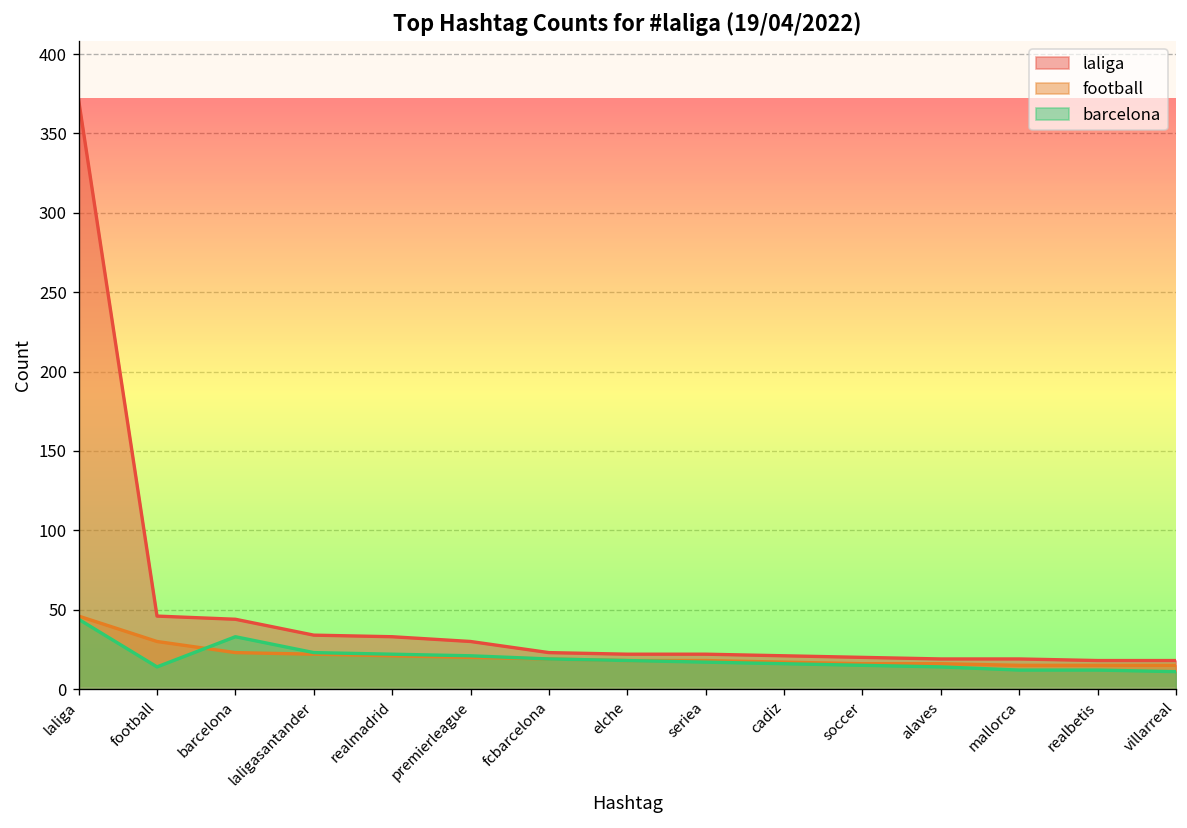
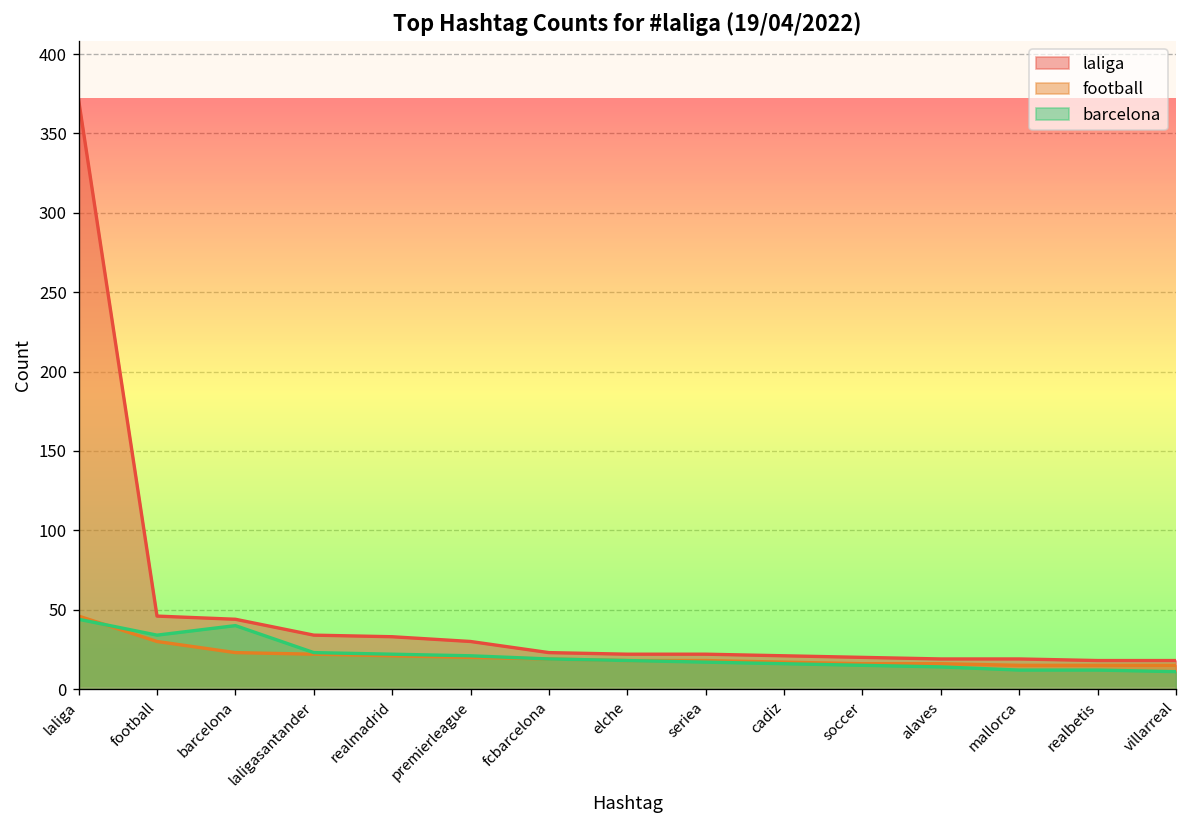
  {
    "barcelona": {
      "laliga": 44,
-     "football": 14,
-     "barcelona": 33,
+     "football": 34,
+     "barcelona": 40,
      "alaves": 14,
      "mallorca": 12,
      "realbetis": 12,
      "villarreal": 11
    }
  }
